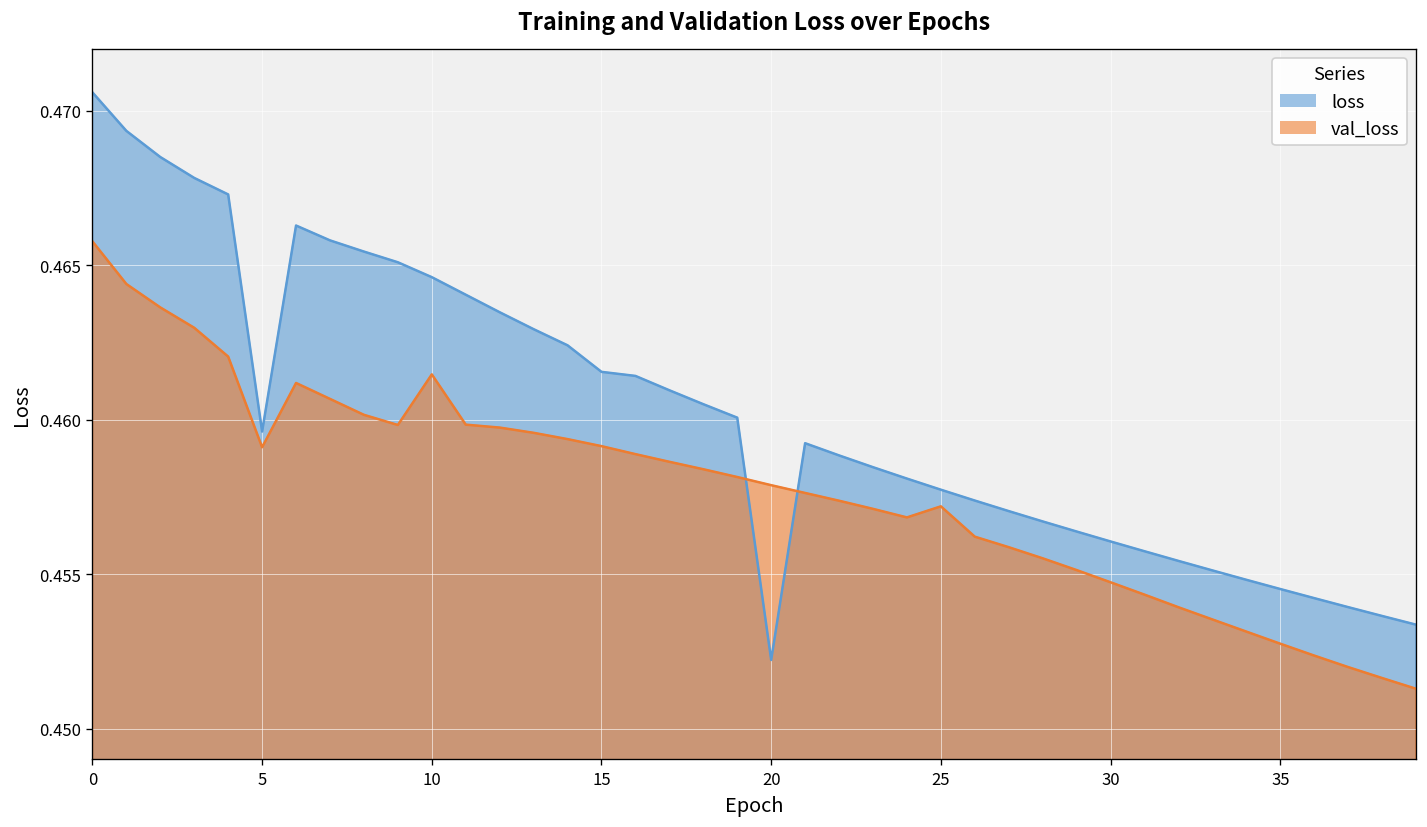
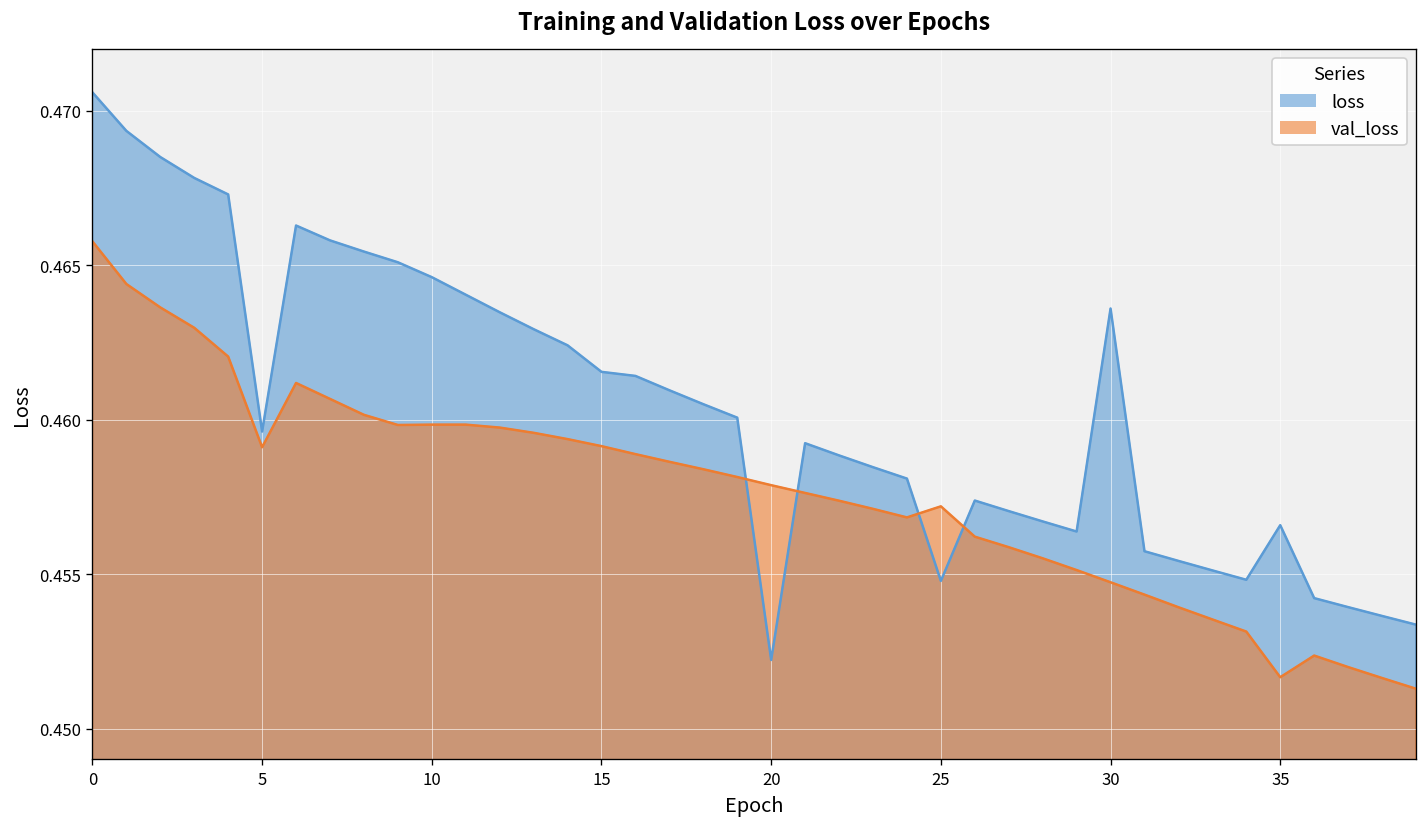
  {
    "loss": {
      "0": 0.4706,
      "5": 0.4596,
      "10": 0.4646,
      "15": 0.4615,
      "20": 0.4522,
-     "25": 0.4577,
-     "30": 0.4561,
-     "35": 0.4545
+     "25": 0.4548,
+     "30": 0.4636,
+     "35": 0.4566
    },
    "val_loss": {
      "0": 0.4658,
      "5": 0.4591,
-     "10": 0.4615,
+     "10": 0.4598,
      "15": 0.4591,
      "20": 0.4579,
      "25": 0.4572,
      "30": 0.4547,
-     "35": 0.4527
+     "35": 0.4517
    }
  }
